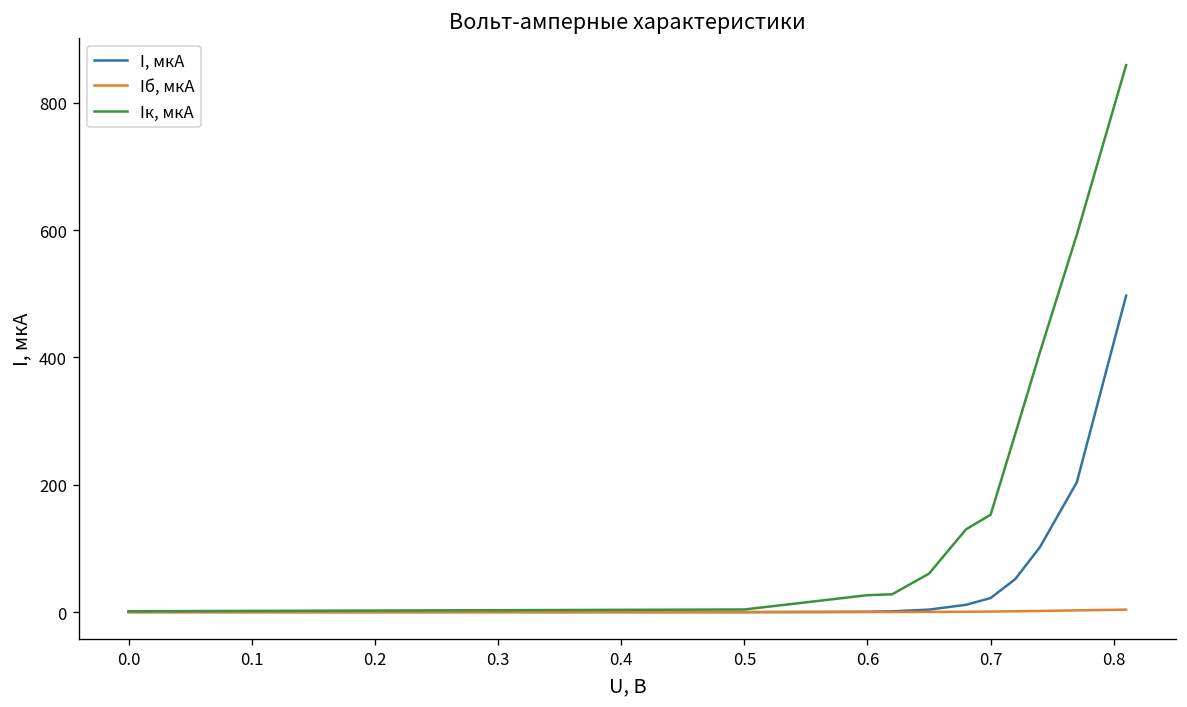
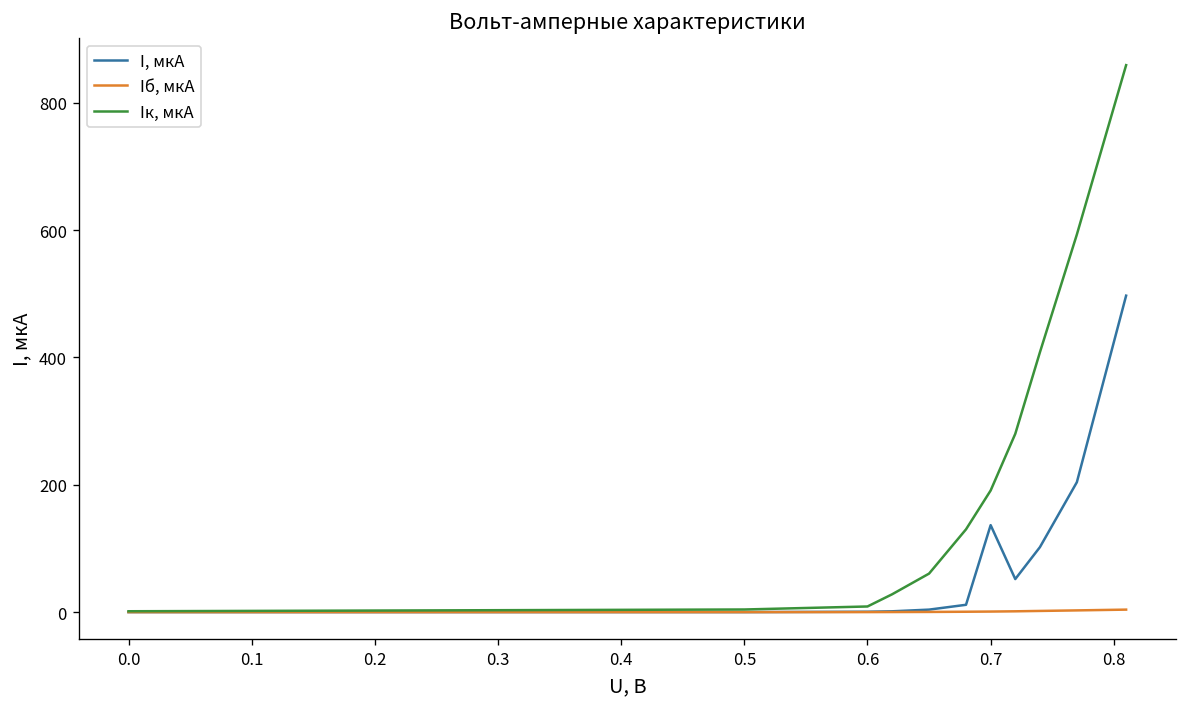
  {
    "I, мкА": {
-     "0.7": 20
+     "0.7": 140
    },
    "Iб, мкА": {
      "0.7": 0
    },
    "Iк, мкА": {
-     "0.6": 30,
-     "0.7": 150
+     "0.6": 10,
+     "0.7": 190
    }
  }
